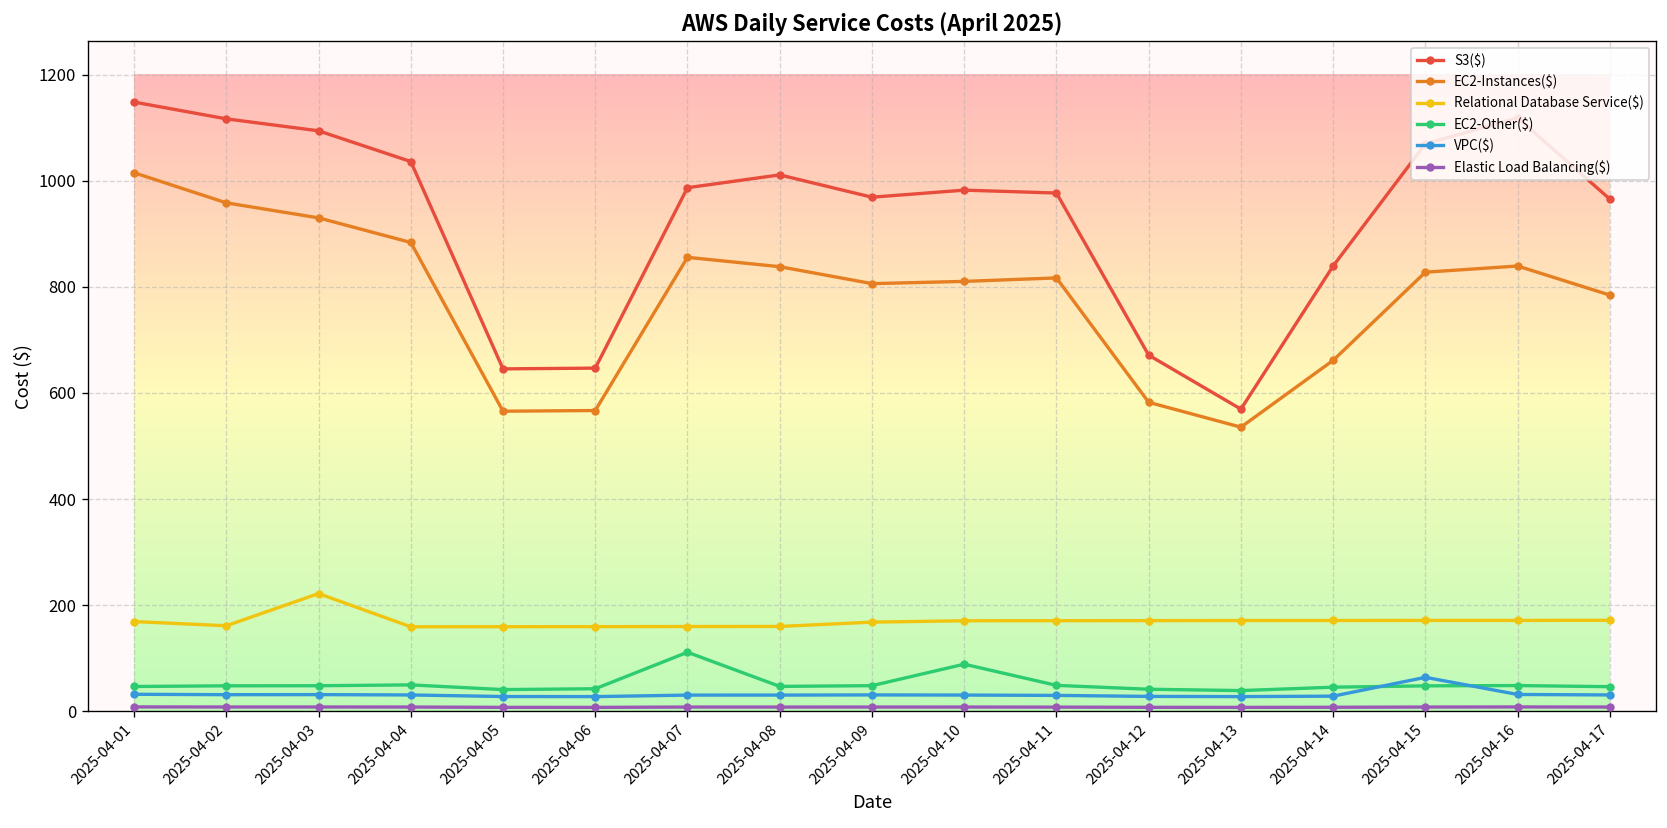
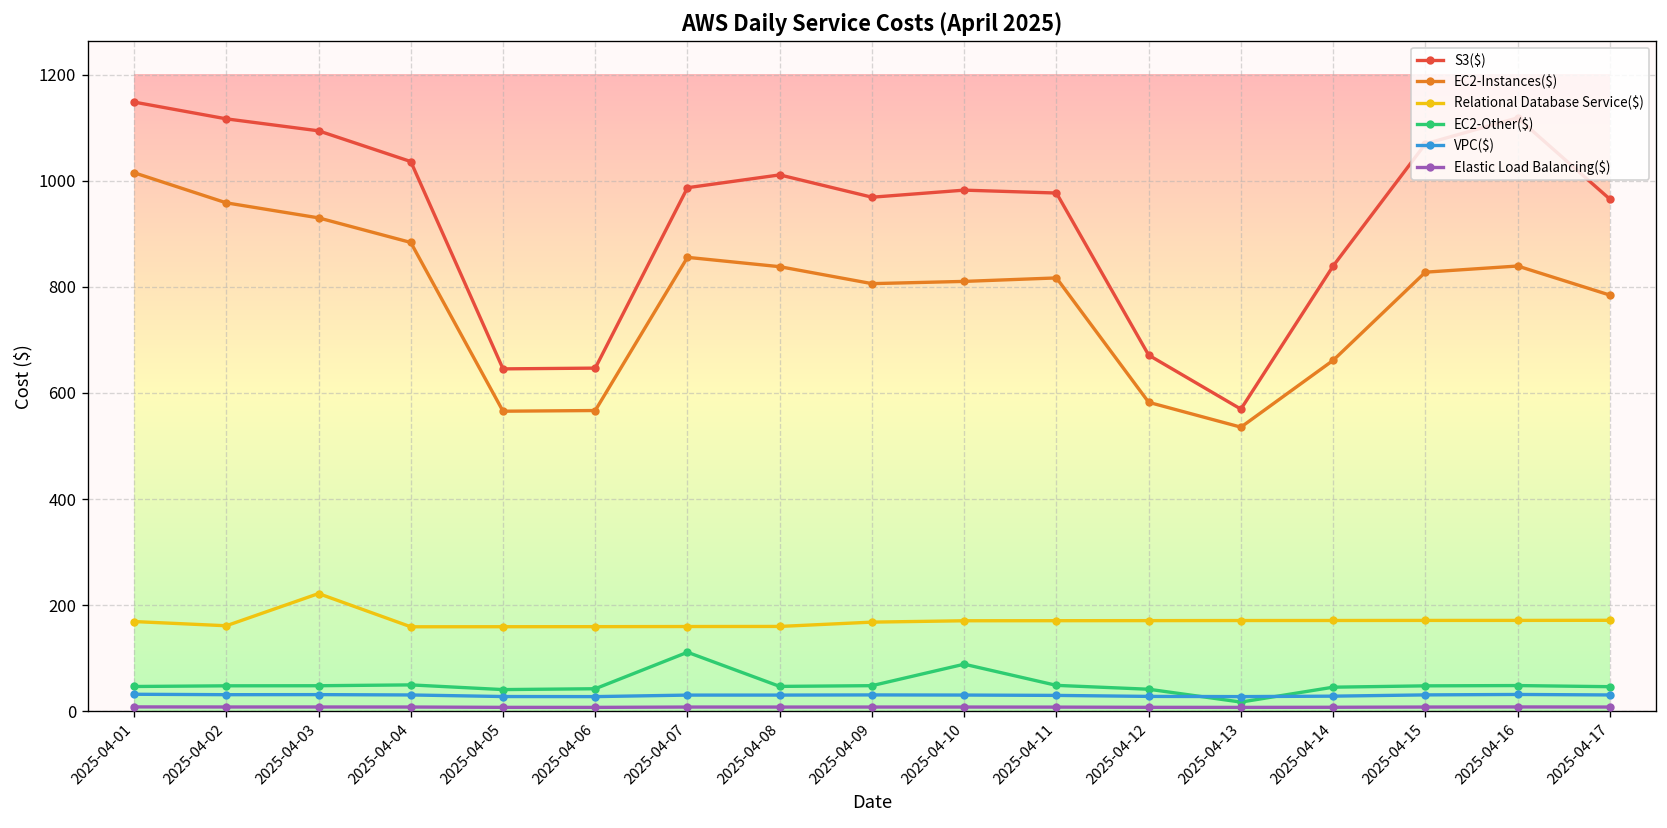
  {
    "Relational Database Service($)": {
      "2025-04-01": 170,
      "2025-04-02": 160,
      "2025-04-03": 220,
      "2025-04-04": 160,
      "2025-04-05": 160,
      "2025-04-06": 160,
      "2025-04-07": 160,
      "2025-04-08": 160,
      "2025-04-09": 170,
      "2025-04-10": 170,
      "2025-04-11": 170,
      "2025-04-12": 170,
      "2025-04-13": 170,
      "2025-04-14": 170,
      "2025-04-15": 170,
      "2025-04-16": 170,
      "2025-04-17": 170
    },
    "EC2-Other($)": {
      "2025-04-01": 50,
      "2025-04-02": 50,
      "2025-04-03": 50,
      "2025-04-04": 50,
      "2025-04-05": 40,
      "2025-04-06": 40,
      "2025-04-07": 110,
      "2025-04-08": 50,
      "2025-04-09": 50,
      "2025-04-10": 90,
      "2025-04-11": 50,
      "2025-04-12": 40,
-     "2025-04-13": 40,
+     "2025-04-13": 20,
      "2025-04-14": 50,
      "2025-04-15": 50,
      "2025-04-16": 50,
      "2025-04-17": 50
    },
    "VPC($)": {
      "2025-04-01": 30,
      "2025-04-02": 30,
      "2025-04-03": 30,
      "2025-04-04": 30,
      "2025-04-05": 30,
      "2025-04-06": 30,
      "2025-04-07": 30,
      "2025-04-08": 30,
      "2025-04-09": 30,
      "2025-04-10": 30,
      "2025-04-11": 30,
      "2025-04-12": 30,
      "2025-04-13": 30,
      "2025-04-14": 30,
-     "2025-04-15": 60,
+     "2025-04-15": 30,
      "2025-04-16": 30,
      "2025-04-17": 30
    },
    "Elastic Load Balancing($)": {
      "2025-04-01": 10,
      "2025-04-02": 10,
      "2025-04-03": 10,
      "2025-04-04": 10,
      "2025-04-05": 10,
      "2025-04-06": 10,
      "2025-04-07": 10,
      "2025-04-08": 10,
      "2025-04-09": 10,
      "2025-04-10": 10,
      "2025-04-11": 10,
      "2025-04-12": 10,
      "2025-04-13": 10,
      "2025-04-14": 10,
      "2025-04-15": 10,
      "2025-04-16": 10,
      "2025-04-17": 10
    }
  }
